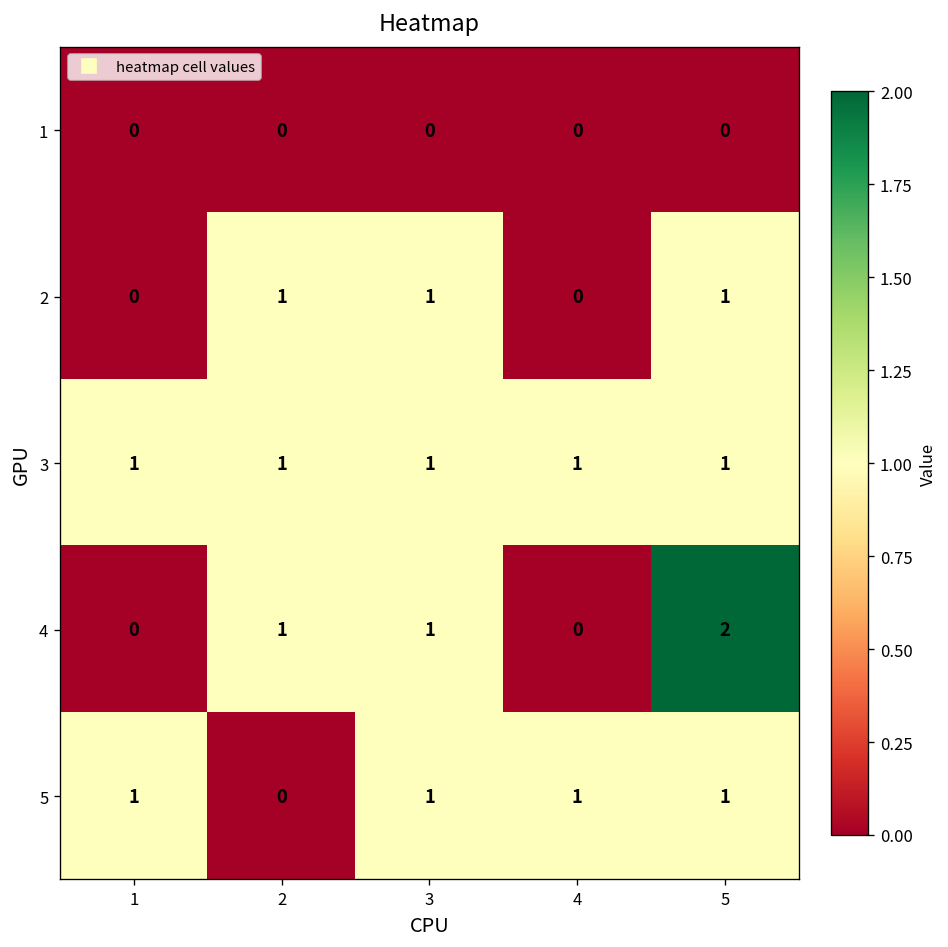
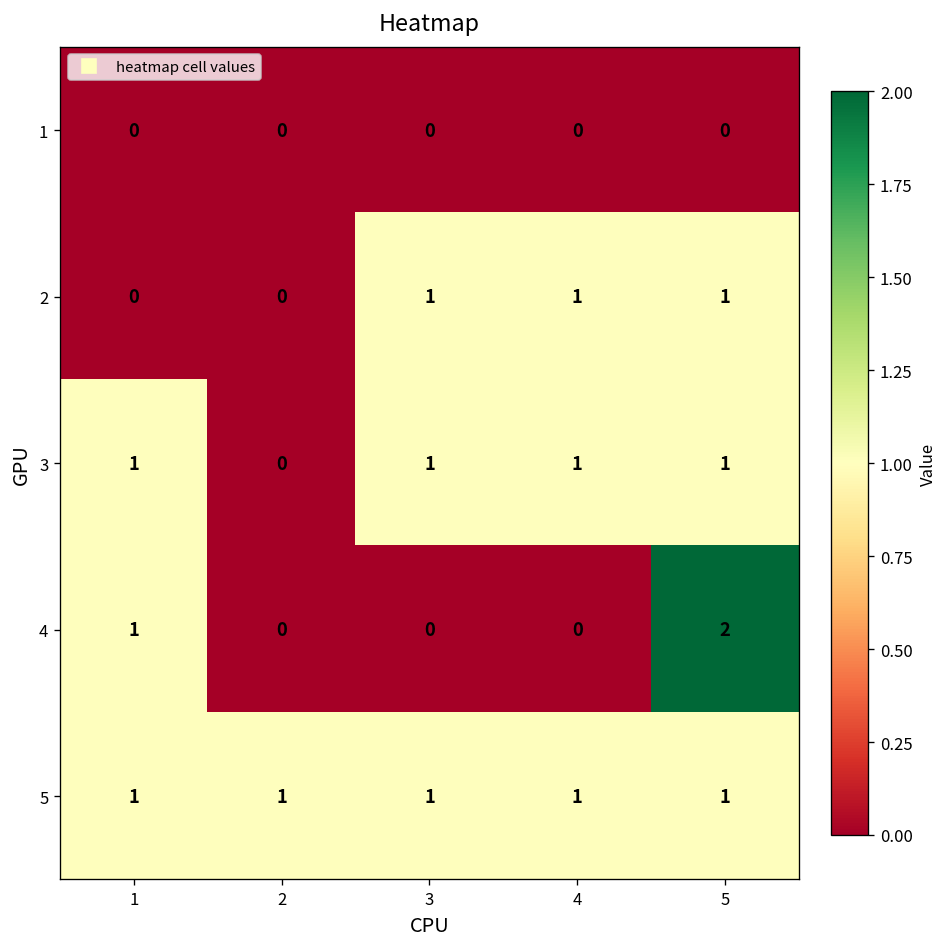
  {
    "1": {
      "1": 0,
      "2": 0,
      "3": 0,
      "4": 0,
      "5": 0
    },
    "2": {
      "1": 0,
-     "2": 1,
+     "2": 0,
      "3": 1,
-     "4": 0,
+     "4": 1,
      "5": 1
    },
    "3": {
      "1": 1,
-     "2": 1,
+     "2": 0,
      "3": 1,
      "4": 1,
      "5": 1
    },
    "4": {
-     "1": 0,
-     "2": 1,
-     "3": 1,
+     "1": 1,
+     "2": 0,
+     "3": 0,
      "4": 0,
      "5": 2
    },
    "5": {
      "1": 1,
-     "2": 0,
+     "2": 1,
      "3": 1,
      "4": 1,
      "5": 1
    }
  }
